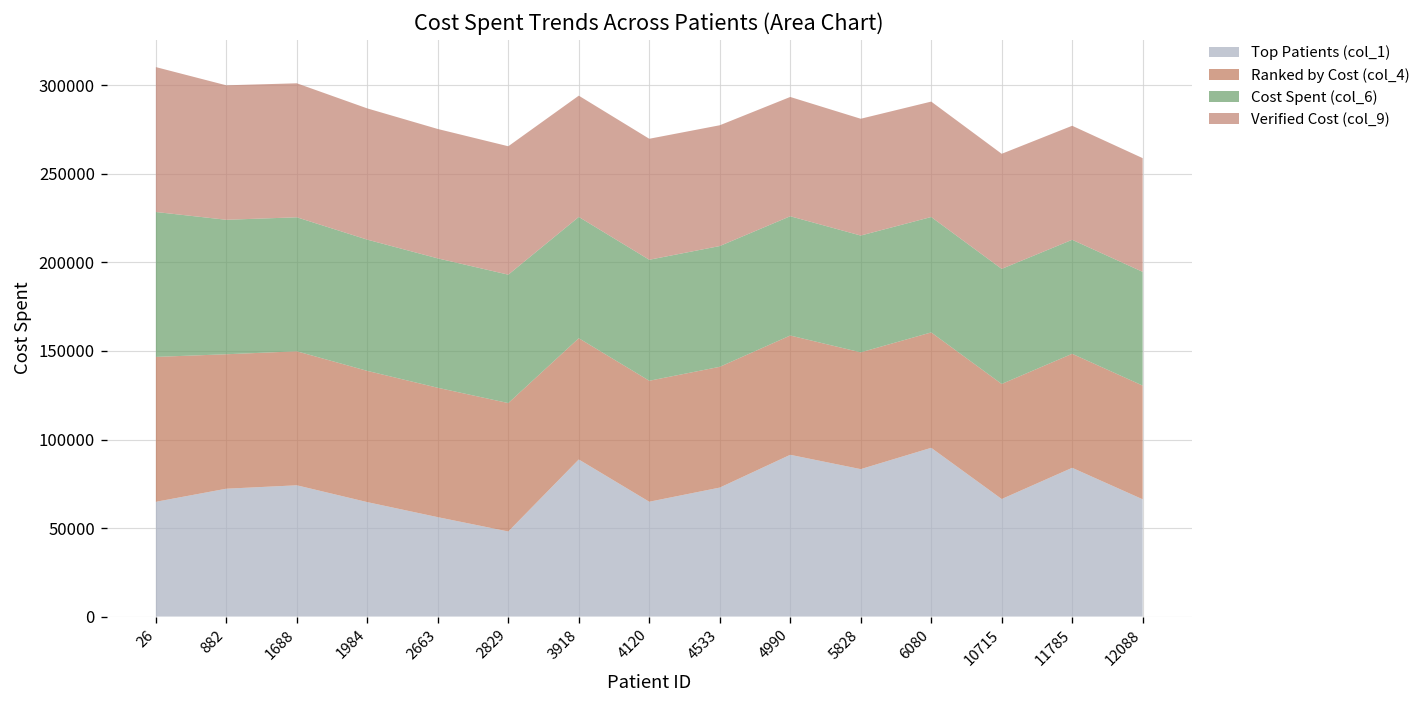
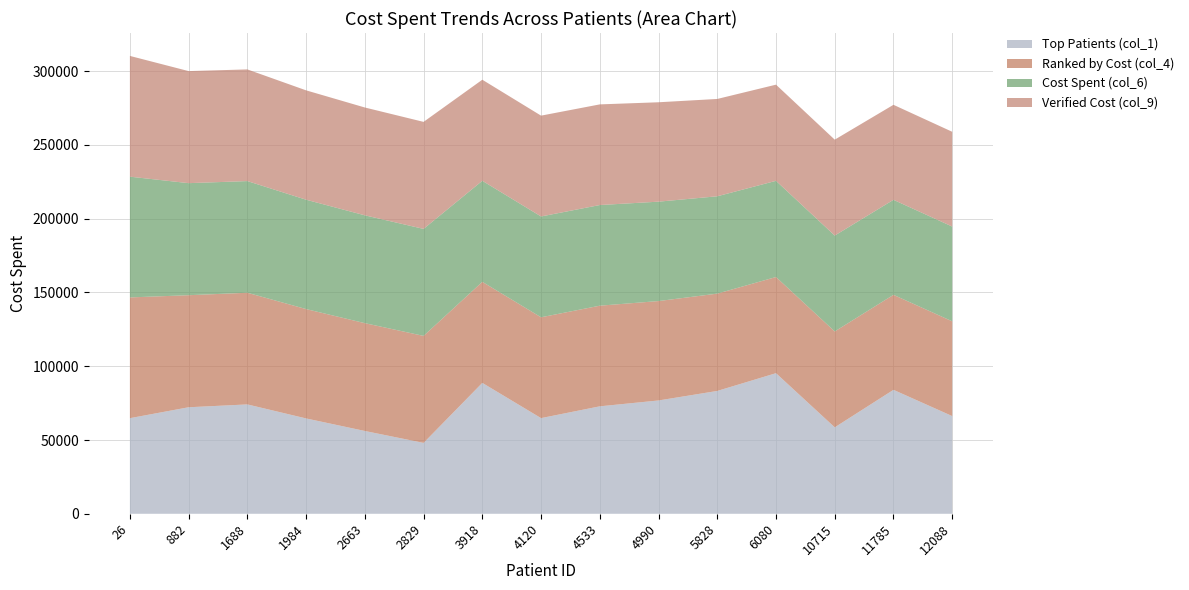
  {
    "Top Patients (col_1)": {
      "26": 65000,
      "882": 72000,
      "1688": 74000,
      "1984": 65000,
      "2663": 56000,
      "2829": 48000,
      "3918": 89000,
      "4120": 65000,
      "4533": 73000,
-     "4990": 91000,
+     "4990": 77000,
      "5828": 83000,
      "6080": 95000,
-     "10715": 66000,
+     "10715": 59000,
      "11785": 84000,
      "12088": 66000
    },
    "Cost Spent (col_6)": {
      "26": 82000,
      "882": 76000,
      "1688": 76000,
      "1984": 74000,
      "2663": 73000,
      "2829": 73000,
      "3918": 69000,
      "4120": 68000,
      "4533": 68000,
      "4990": 67000,
      "5828": 66000,
      "6080": 65000,
      "10715": 65000,
      "11785": 64000,
      "12088": 64000
    }
  }
